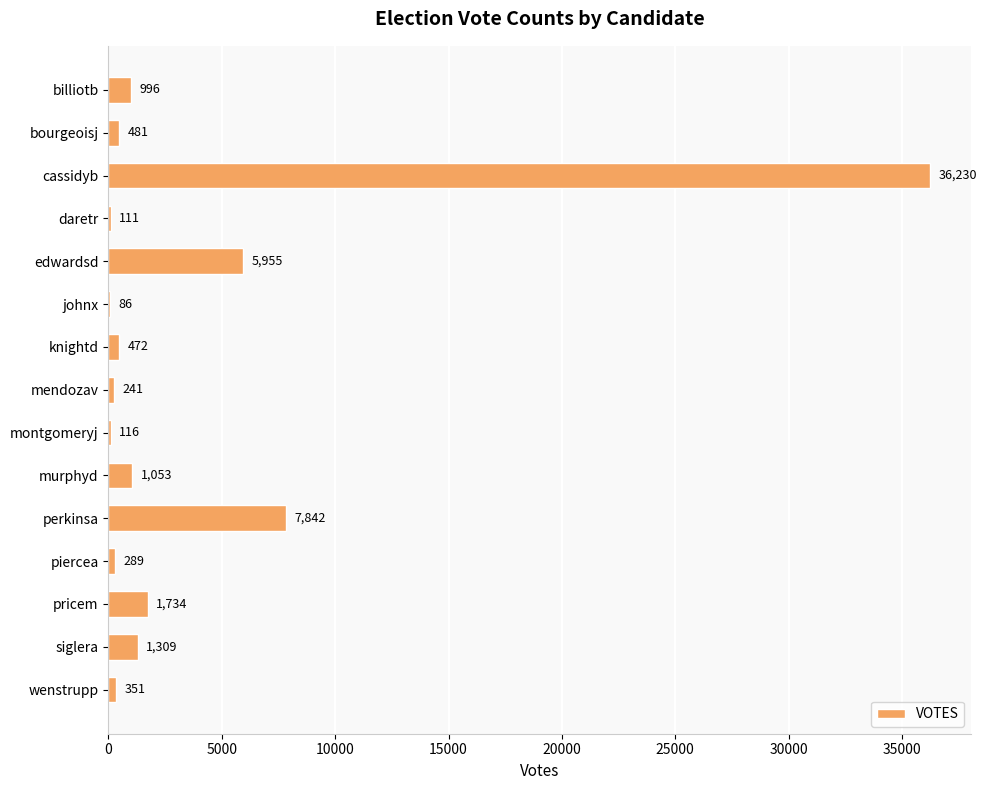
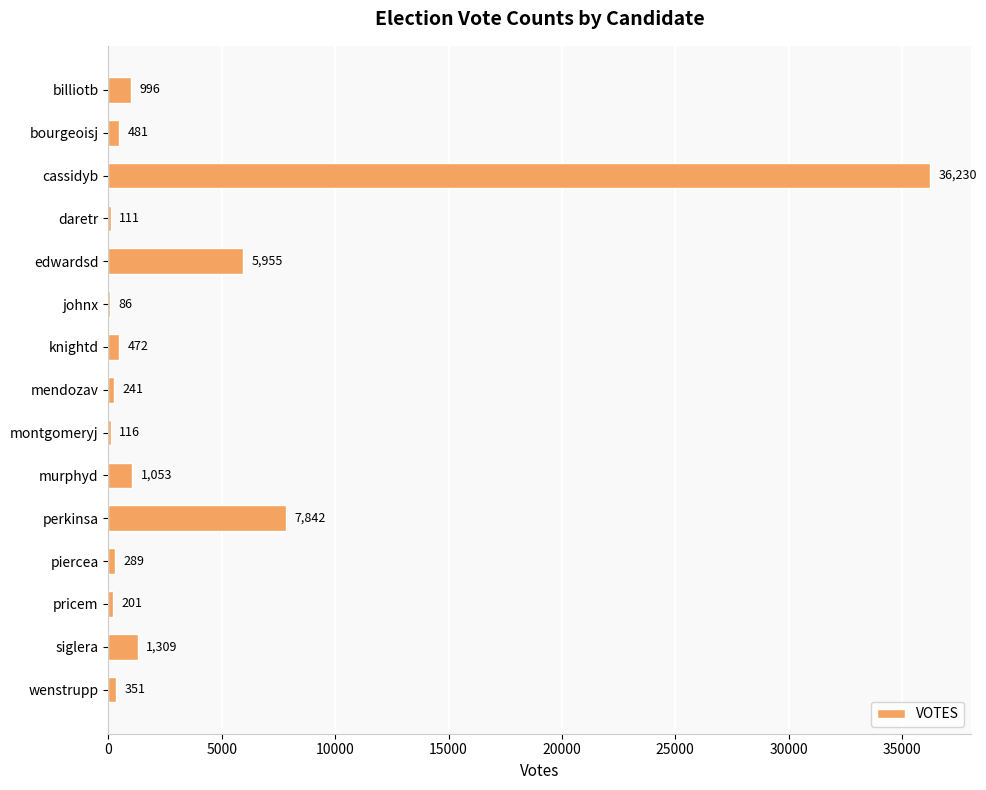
  {
    "billiotb": "996",
    "bourgeoisj": "481",
    "cassidyb": "36,230",
    "daretr": "111",
    "edwardsd": "5,955",
    "johnx": "86",
    "knightd": "472",
    "mendozav": "241",
    "montgomeryj": "116",
    "murphyd": "1,053",
    "perkinsa": "7,842",
    "piercea": "289",
-   "pricem": "1,734",
+   "pricem": "201",
    "siglera": "1,309",
    "wenstrupp": "351"
  }
